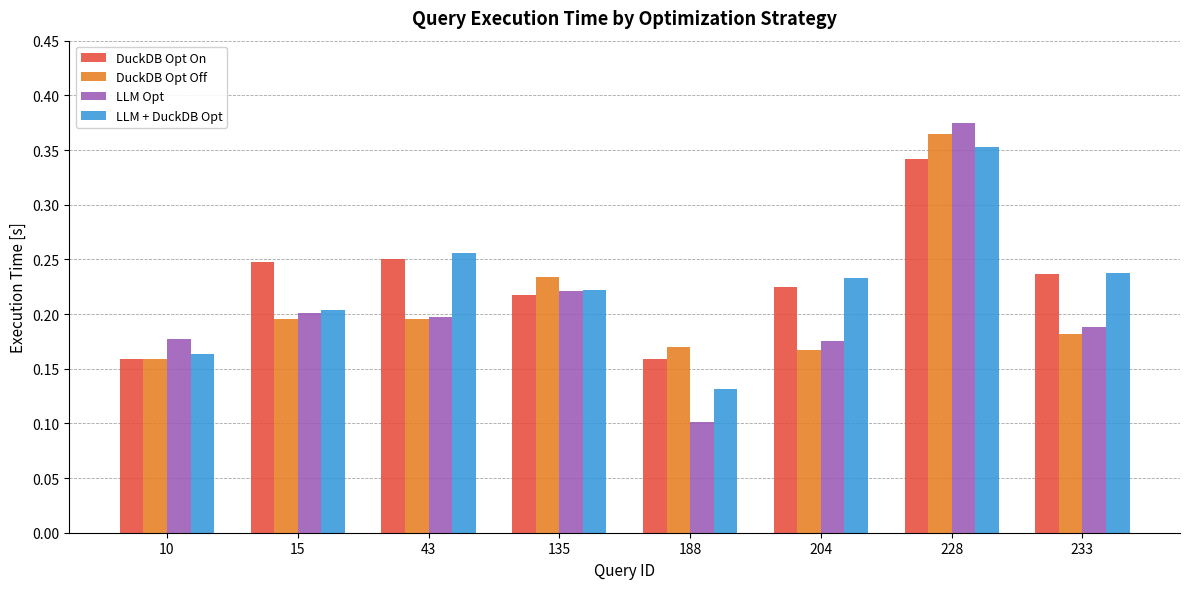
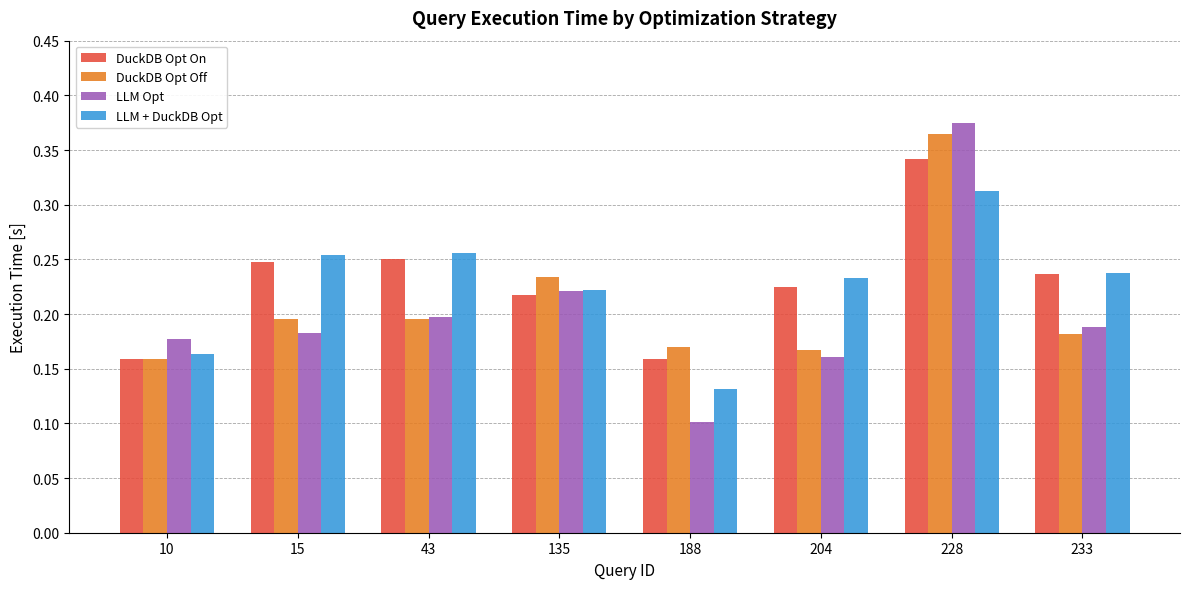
  {
    "LLM Opt": {
      "10": 0.177,
-     "15": 0.201,
+     "15": 0.183,
      "43": 0.198,
      "135": 0.221,
      "188": 0.102,
-     "204": 0.175,
+     "204": 0.161,
      "228": 0.375,
      "233": 0.188
    },
    "LLM + DuckDB Opt": {
      "10": 0.164,
-     "15": 0.204,
+     "15": 0.254,
      "43": 0.256,
      "135": 0.222,
      "188": 0.131,
      "204": 0.233,
-     "228": 0.353,
+     "228": 0.312,
      "233": 0.237
    }
  }
